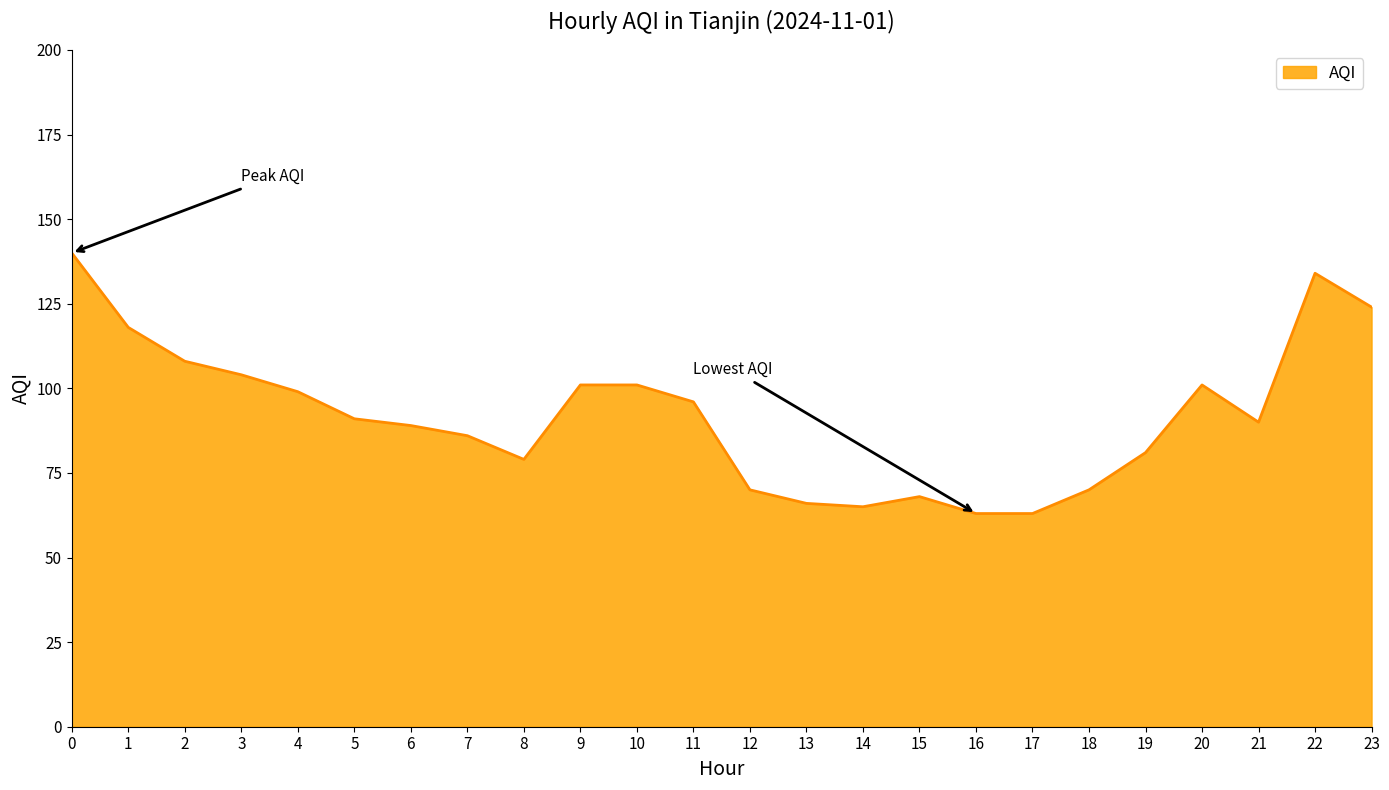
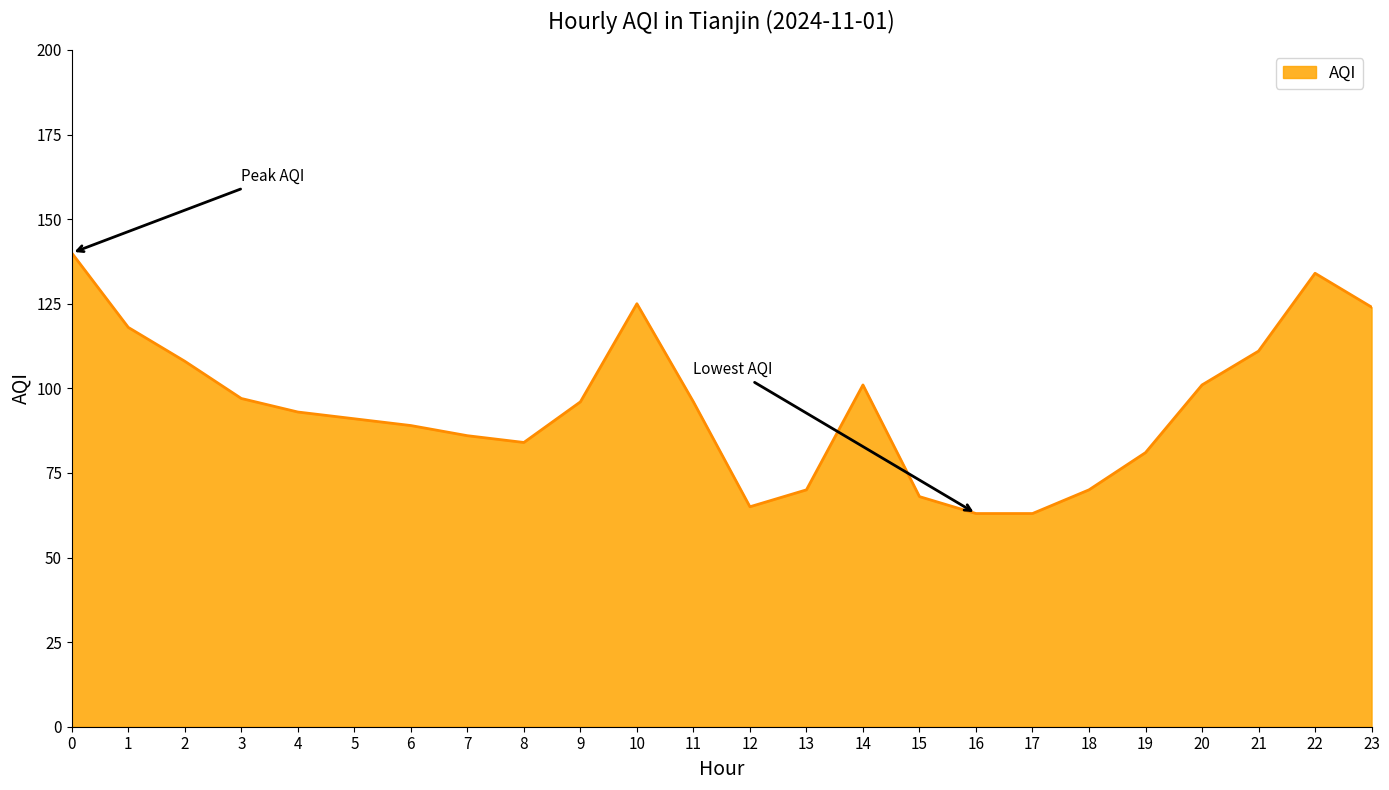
  {
    "0": 140,
    "1": 118,
    "2": 108,
-   "3": 104,
-   "4": 99,
+   "3": 97,
+   "4": 93,
    "5": 91,
    "6": 89,
    "7": 86,
-   "8": 79,
-   "9": 101,
-   "10": 101,
+   "8": 84,
+   "9": 96,
+   "10": 125,
    "11": 96,
-   "12": 70,
-   "13": 66,
-   "14": 65,
+   "12": 65,
+   "13": 70,
+   "14": 101,
    "15": 68,
    "16": 63,
    "17": 63,
    "18": 70,
    "19": 81,
    "20": 101,
-   "21": 90,
+   "21": 111,
    "22": 134,
    "23": 124
  }
